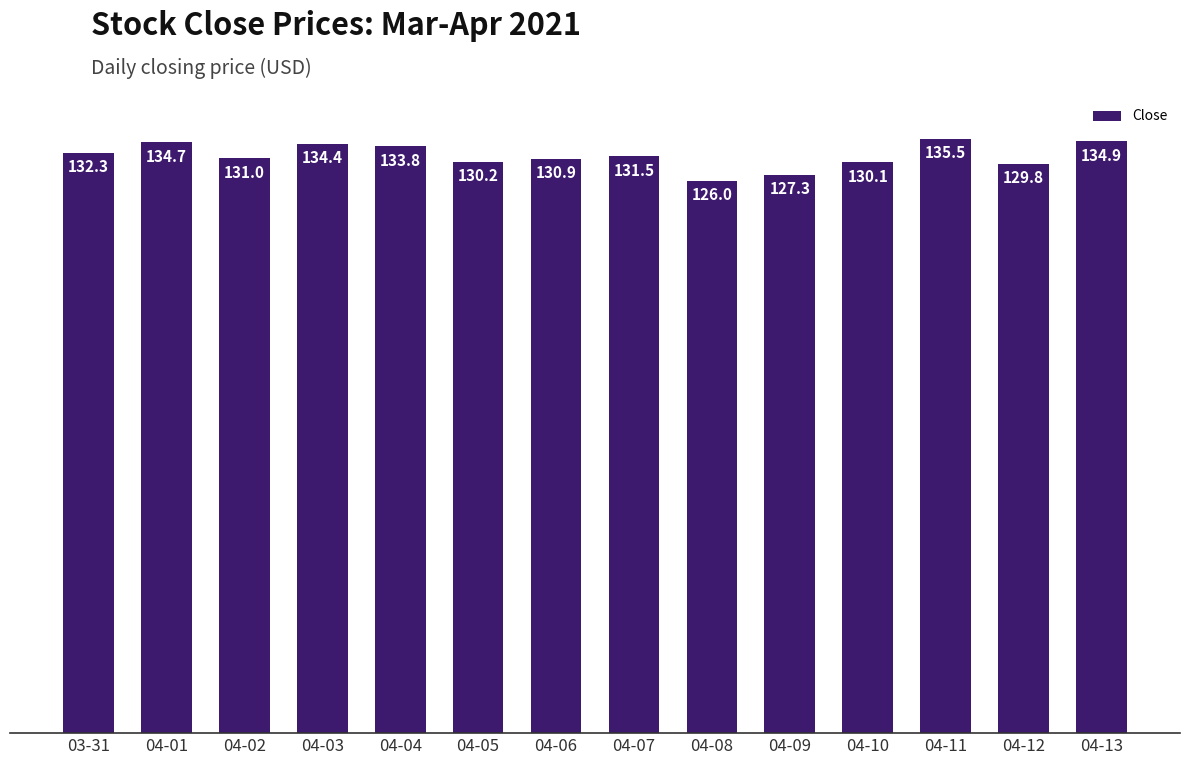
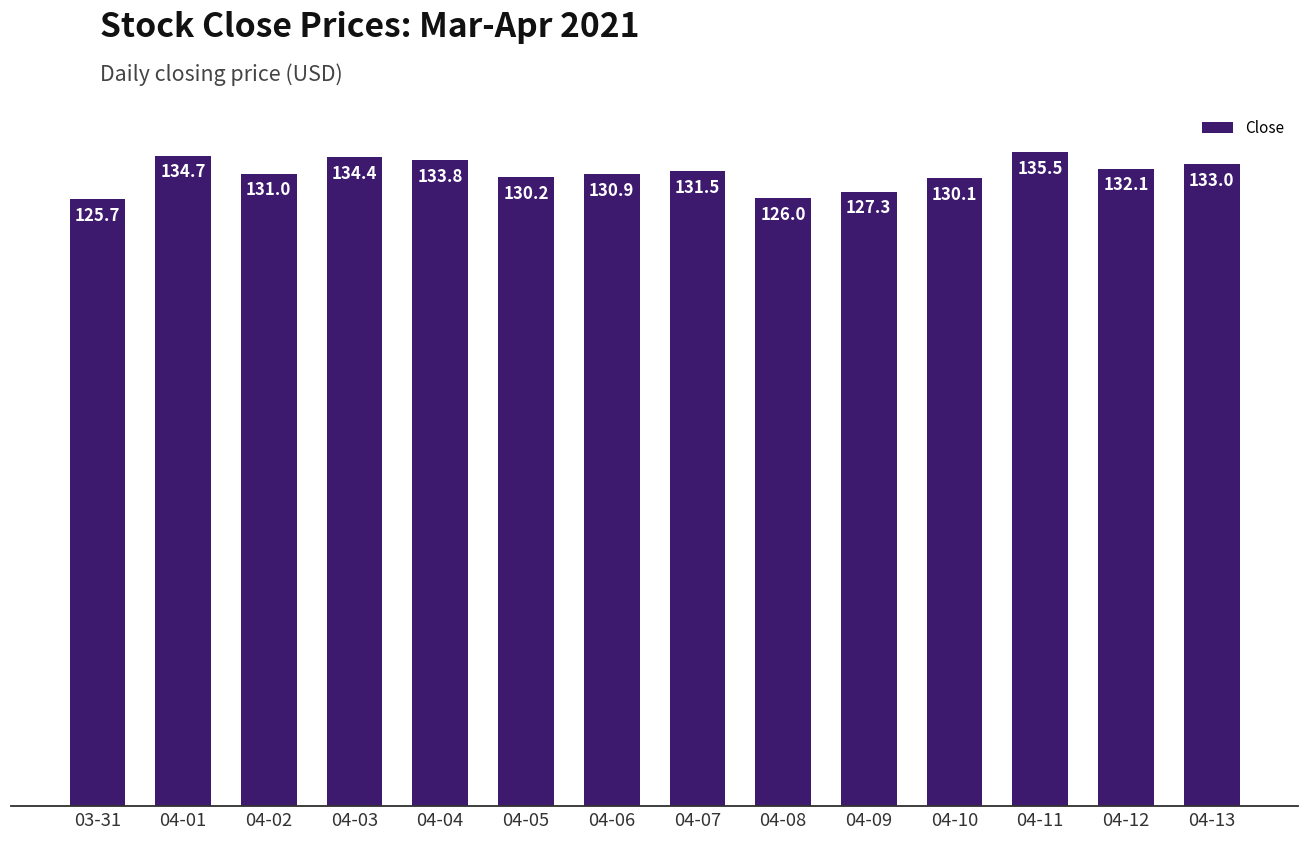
  {
-   "03-31": 132.3,
+   "03-31": 125.7,
    "04-01": 134.7,
    "04-02": 131.0,
    "04-03": 134.4,
    "04-04": 133.8,
    "04-05": 130.2,
    "04-06": 130.9,
    "04-07": 131.5,
    "04-08": 126.0,
    "04-09": 127.3,
    "04-10": 130.1,
    "04-11": 135.5,
-   "04-12": 129.8,
-   "04-13": 134.9
+   "04-12": 132.1,
+   "04-13": 133.0
  }
